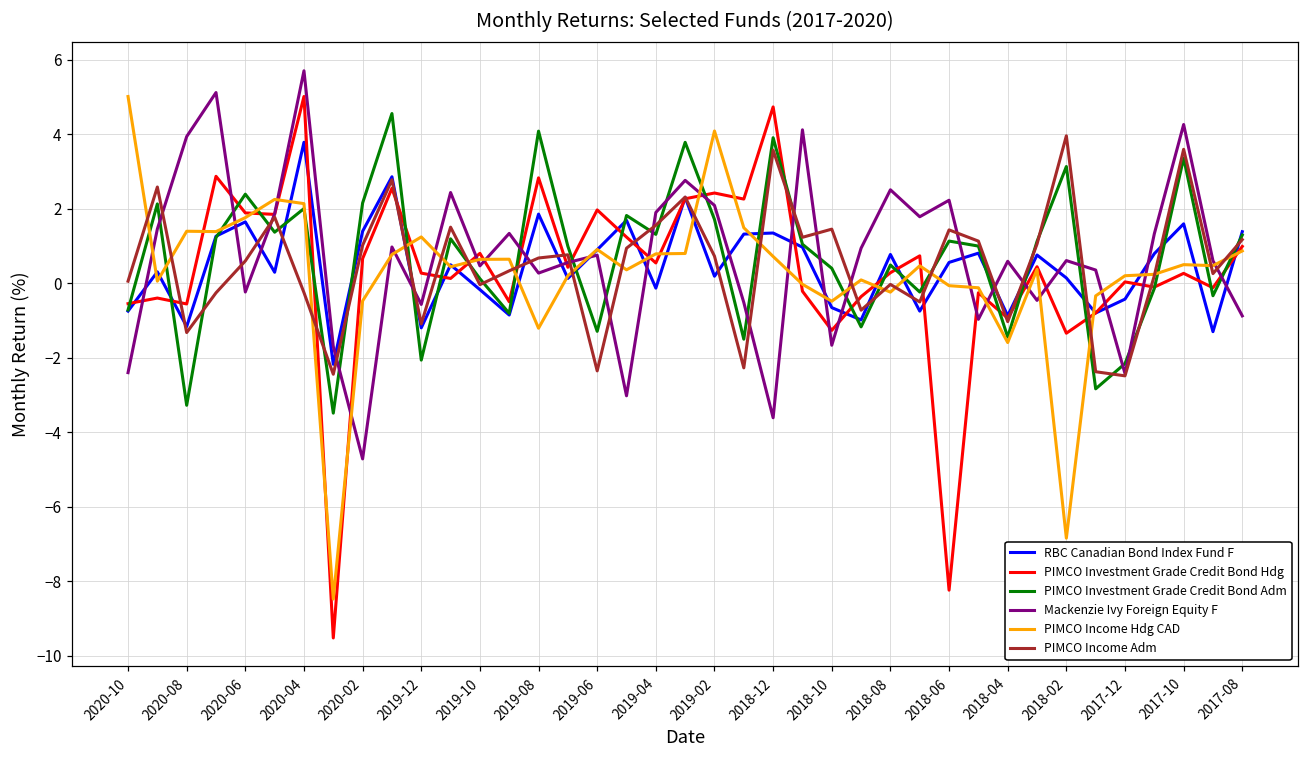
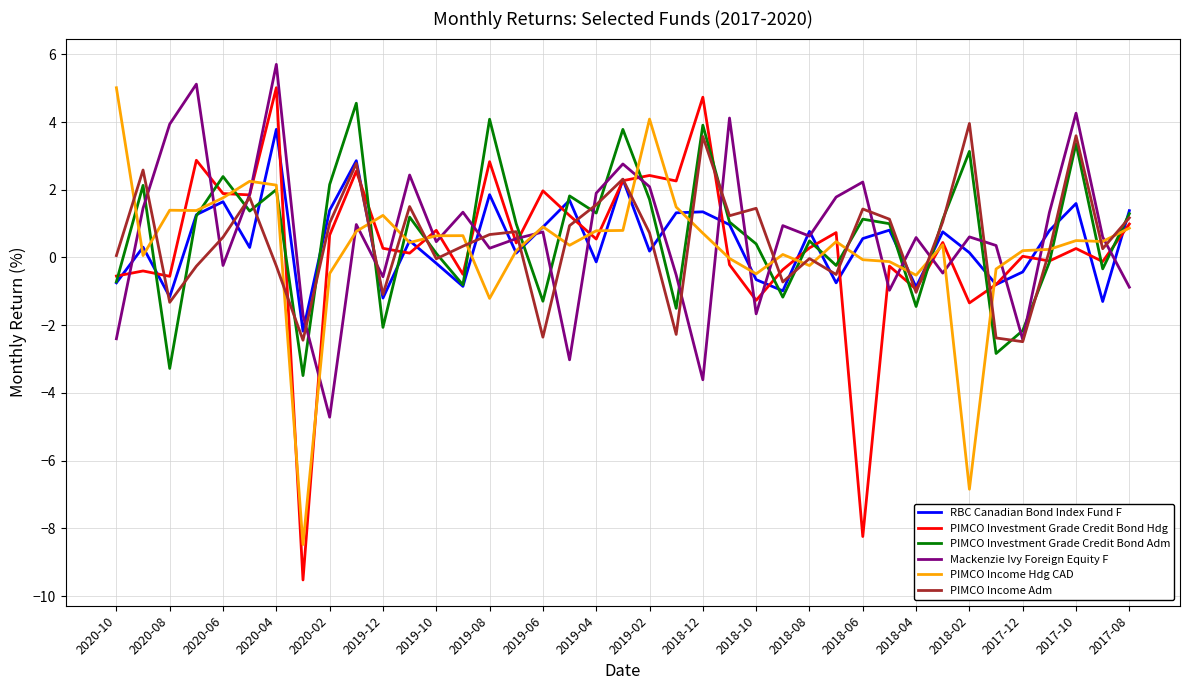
  {
    "RBC Canadian Bond Index Fund F": {
      "2020-08": -1.2,
      "2020-06": 1.6,
      "2020-04": 3.8,
      "2020-02": 1.4,
      "2019-12": -1.2,
      "2019-10": -0.2,
      "2019-08": 1.9,
      "2019-04": -0.1,
      "2019-02": 0.2,
      "2018-12": 1.3,
      "2018-10": -0.7,
      "2018-08": 0.8,
      "2018-06": 0.6,
      "2018-02": 0.1,
      "2017-12": -0.4,
      "2017-10": 1.6,
      "2017-08": 1.4
    },
    "PIMCO Investment Grade Credit Bond Hdg": {
      "2020-10": -0.5,
      "2020-08": -0.6,
      "2020-06": 1.9,
      "2020-04": 5.0,
      "2020-02": 0.7,
      "2019-12": 0.3,
      "2019-10": 0.8,
      "2019-08": 2.8,
      "2019-06": 2.0,
      "2019-04": 0.5,
      "2019-02": 2.4,
      "2018-12": 4.7,
      "2018-10": -1.3,
      "2018-08": 0.3,
      "2018-06": -8.2,
      "2018-02": -1.3,
      "2017-12": 0.0,
      "2017-10": 0.3,
      "2017-08": 1.0
    },
    "PIMCO Investment Grade Credit Bond Adm": {
      "2020-08": -3.3,
      "2020-06": 2.4,
      "2020-04": 2.0,
      "2020-02": 2.2,
      "2019-12": -2.1,
      "2019-10": 0.1,
      "2019-08": 4.1,
      "2019-06": -1.3,
      "2019-04": 1.3,
      "2019-02": 1.7,
      "2018-12": 3.9,
      "2018-10": 0.4,
      "2018-08": 0.5,
      "2018-06": 1.1,
      "2018-04": -1.4,
      "2018-02": 3.1,
      "2017-12": -2.2,
      "2017-10": 3.4,
      "2017-08": 1.3
    },
    "Mackenzie Ivy Foreign Equity F": {
      "2020-10": -2.4,
      "2020-08": 3.9,
      "2020-06": -0.2,
      "2020-04": 5.7,
      "2020-02": -4.7,
      "2019-12": -0.6,
      "2019-10": 0.5,
      "2019-08": 0.3,
      "2019-06": 0.8,
      "2019-04": 1.9,
      "2019-02": 2.1,
      "2018-12": -3.6,
      "2018-10": -1.7,
-     "2018-08": 2.5,
+     "2018-08": 0.6,
      "2018-06": 2.2,
      "2018-04": 0.6,
      "2018-02": 0.6,
      "2017-10": 4.3,
      "2017-08": -0.9
    },
    "PIMCO Income Hdg CAD": {
      "2020-10": 5.0,
      "2020-08": 1.4,
      "2020-06": 1.8,
      "2020-04": 2.1,
      "2020-02": -0.5,
      "2019-12": 1.2,
      "2019-10": 0.6,
      "2019-08": -1.2,
      "2019-04": 0.8,
      "2019-02": 4.1,
      "2018-12": 0.7,
      "2018-10": -0.5,
      "2018-08": -0.2,
      "2018-06": -0.1,
-     "2018-04": -1.6,
+     "2018-04": -0.5,
      "2018-02": -6.8,
      "2017-12": 0.2,
      "2017-10": 0.5,
      "2017-08": 0.9
    },
    "PIMCO Income Adm": {
      "2020-10": 0.1,
      "2020-08": -1.3,
      "2020-06": 0.6,
      "2020-04": -0.3,
      "2020-02": 1.0,
      "2019-12": -1.1,
      "2019-10": 0.0,
      "2019-08": 0.7,
      "2019-06": -2.4,
      "2019-04": 1.6,
      "2019-02": 0.7,
      "2018-12": 3.6,
      "2018-10": 1.5,
      "2018-08": 0.0,
      "2018-06": 1.4,
      "2018-04": -1.0,
      "2018-02": 4.0,
      "2017-10": 3.6,
      "2017-08": 1.2
    }
  }
